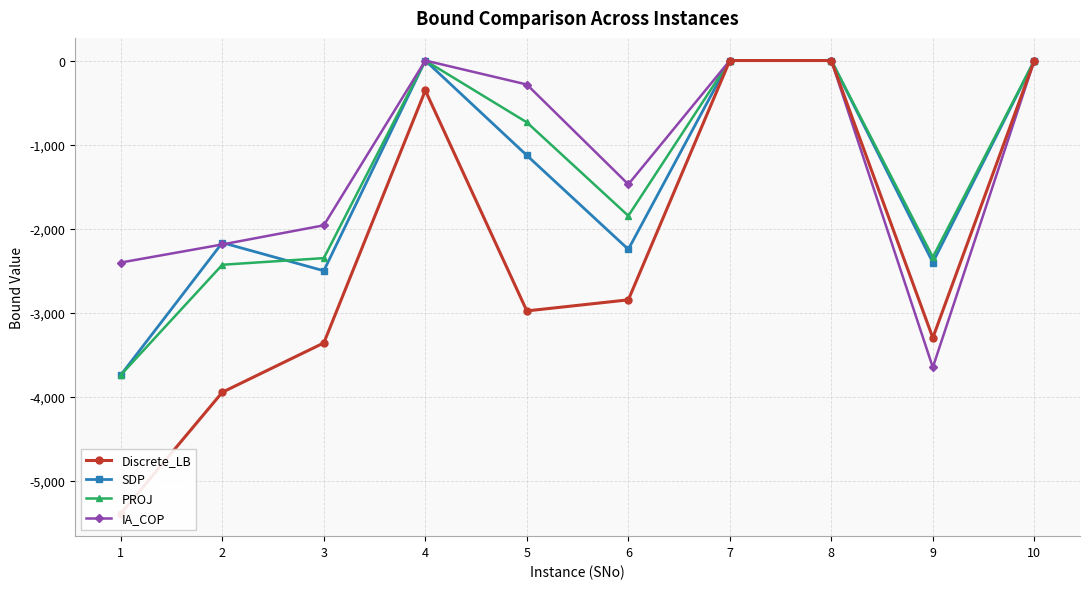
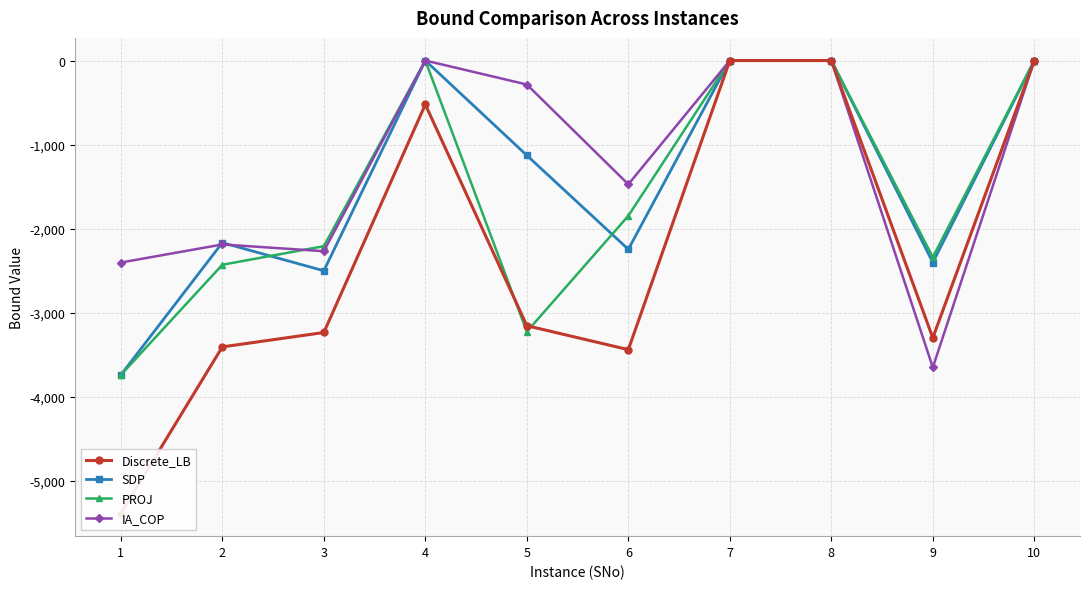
  {
    "Discrete_LB": {
-     "2": "-3,900",
-     "3": "-3,400",
-     "4": "-400",
-     "5": "-3,000",
-     "6": "-2,800",
+     "2": "-3,400",
+     "3": "-3,200",
+     "4": "-500",
+     "5": "-3,200",
+     "6": "-3,400",
      "9": "-3,300"
    },
    "SDP": {
      "3": "-2,500",
      "5": "-1,100",
      "6": "-2,200",
      "9": "-2,400"
    },
    "PROJ": {
      "2": "-2,400",
-     "3": "-2,400",
-     "5": "-700",
+     "3": "-2,200",
+     "5": "-3,200",
      "6": "-1,800",
      "9": "-2,300"
    },
    "IA_COP": {
      "1": "-2,400",
-     "3": "-2,000",
+     "3": "-2,300",
      "5": "-300",
      "6": "-1,500",
      "9": "-3,700"
    }
  }
